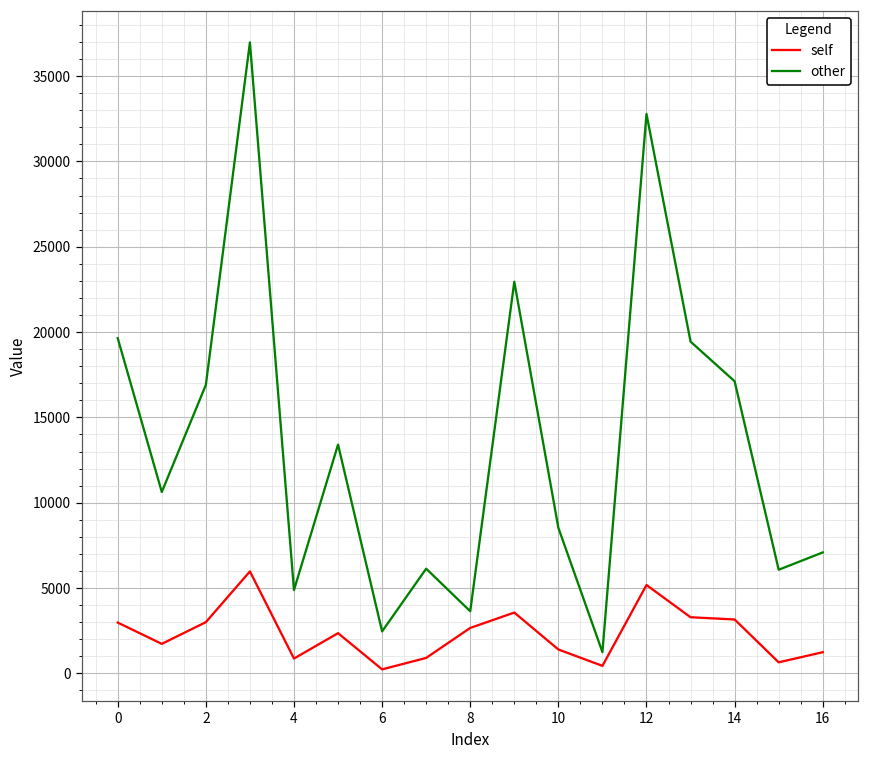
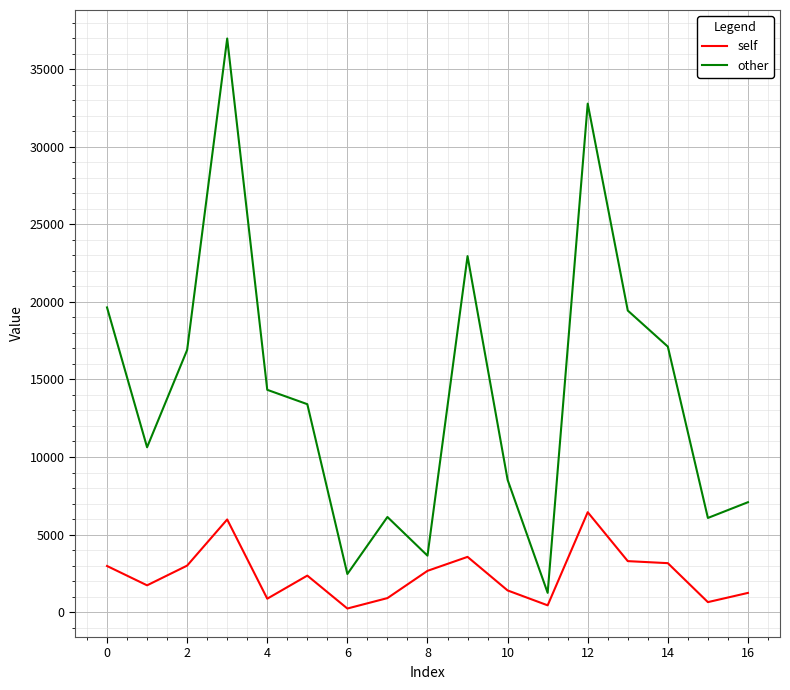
  {
    "self": {
      "0": 3000,
      "2": 3000,
      "4": 900,
      "6": 200,
      "8": 2700,
      "10": 1400,
-     "12": 5200,
+     "12": 6400,
      "14": 3200,
      "16": 1200
    },
    "other": {
      "0": 19600,
      "2": 16900,
-     "4": 4900,
+     "4": 14300,
      "6": 2500,
      "8": 3600,
      "10": 8500,
      "12": 32800,
      "14": 17100,
      "16": 7100
    }
  }
